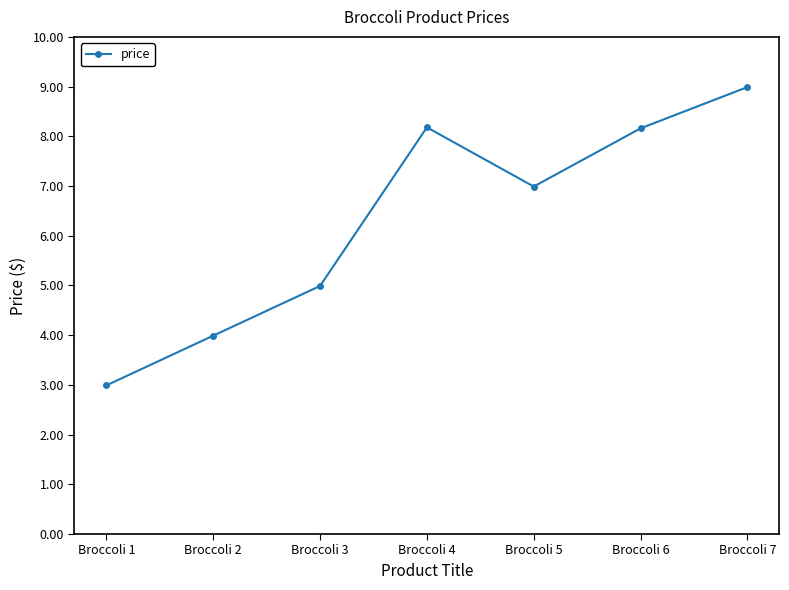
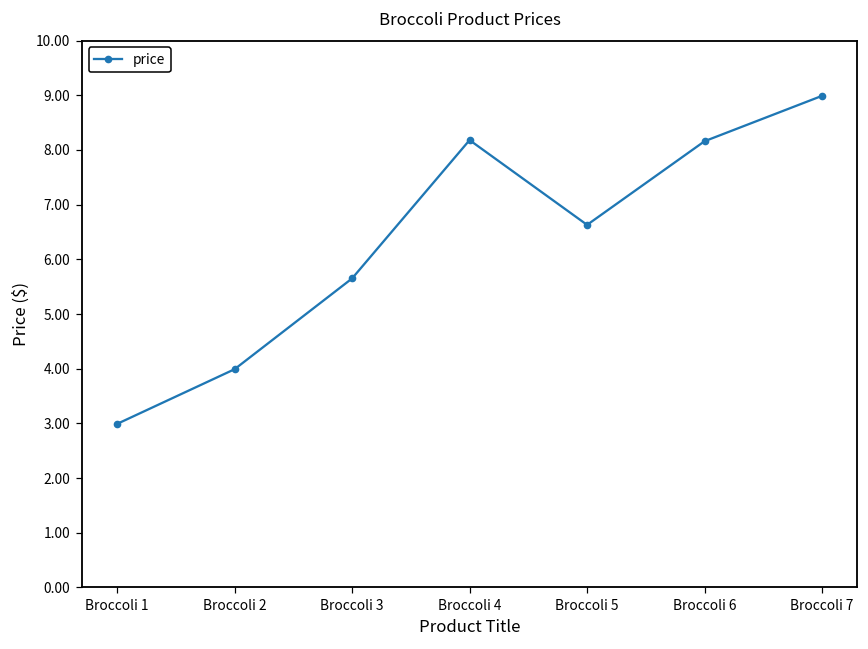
  {
    "Broccoli 1": 3.0,
    "Broccoli 2": 4.0,
-   "Broccoli 3": 5.0,
+   "Broccoli 3": 5.7,
    "Broccoli 4": 8.2,
-   "Broccoli 5": 7.0,
+   "Broccoli 5": 6.6,
    "Broccoli 6": 8.2,
    "Broccoli 7": 9.0
  }
